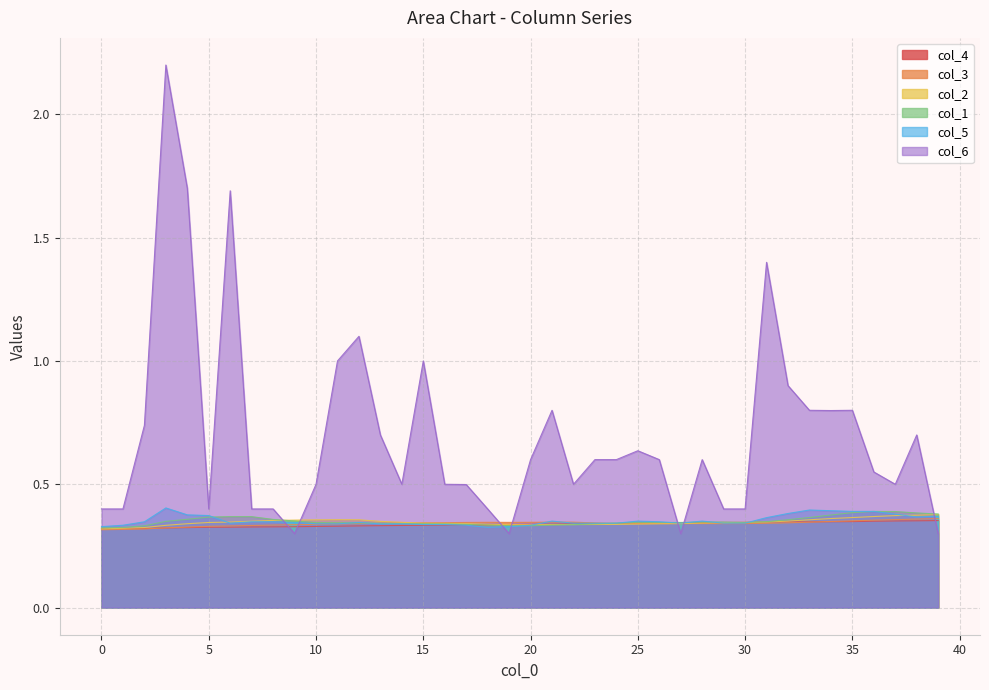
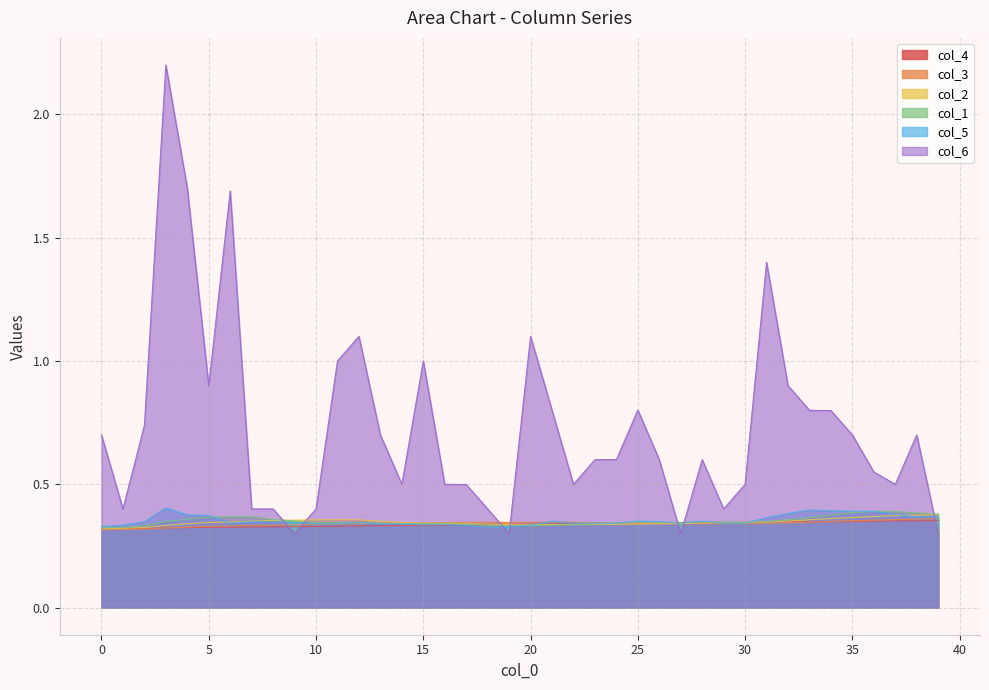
  {
    "col_2": {
      "5": 0.35,
      "10": 0.36,
      "35": 0.37
    },
    "col_6": {
-     "0": 0.4,
-     "5": 0.4,
-     "10": 0.5,
+     "0": 0.7,
+     "5": 0.9,
+     "10": 0.4,
      "15": 1.00,
-     "20": 0.6,
-     "25": 0.64,
-     "30": 0.4,
-     "35": 0.8
+     "20": 1.1,
+     "25": 0.80,
+     "30": 0.5,
+     "35": 0.7
    }
  }
